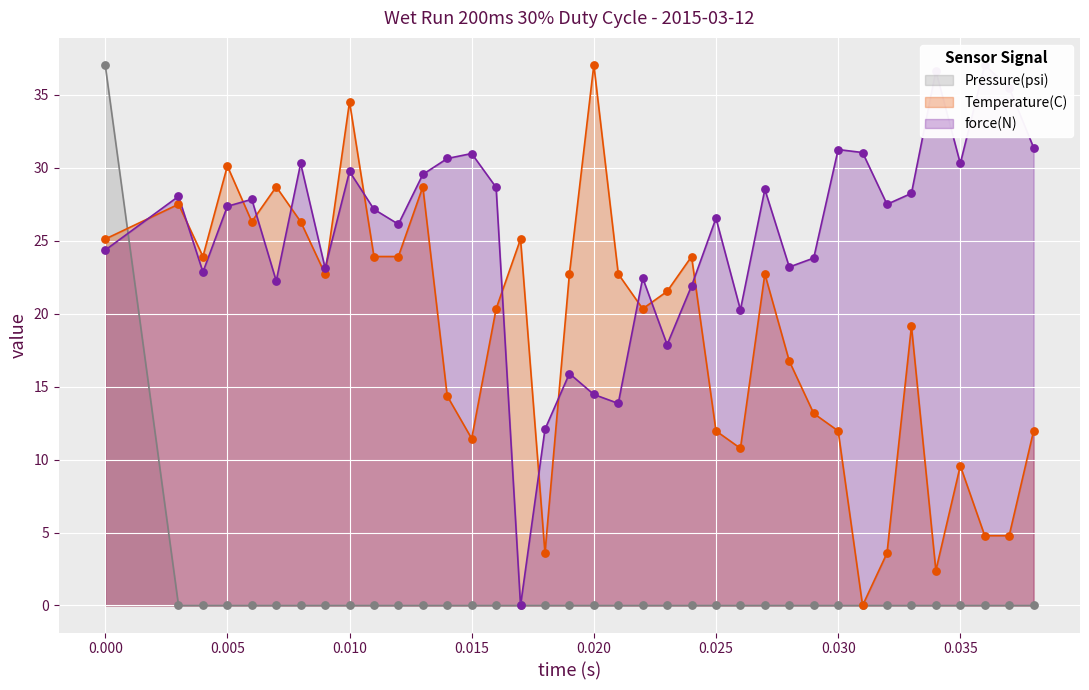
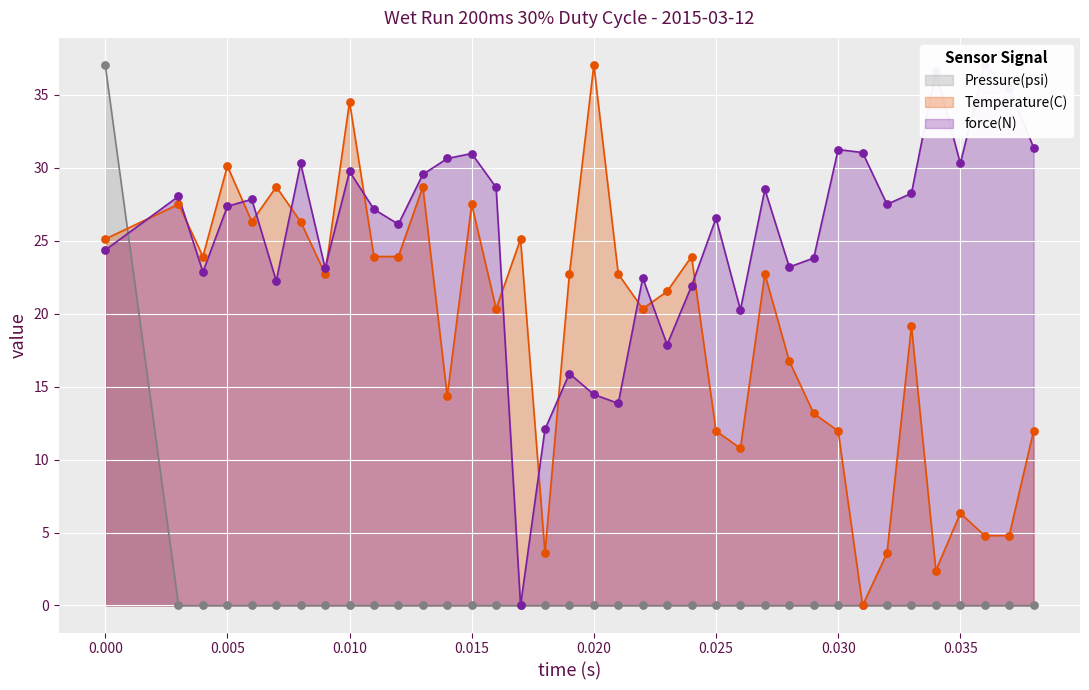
  {
    "Temperature(C)": {
      "0.000": 25.1,
      "0.005": 30.1,
      "0.010": 34.5,
-     "0.015": 11.4,
+     "0.015": 27.5,
      "0.020": 37.1,
      "0.025": 12.0,
      "0.030": 12.0,
-     "0.035": 9.6
+     "0.035": 6.3
    }
  }
